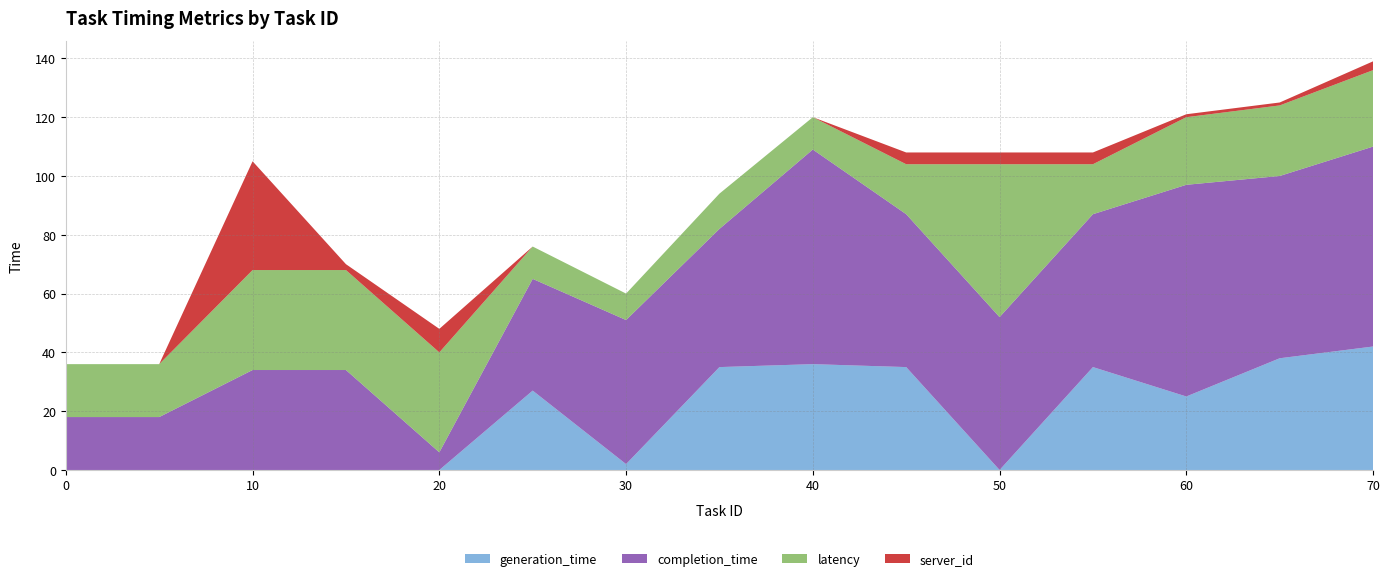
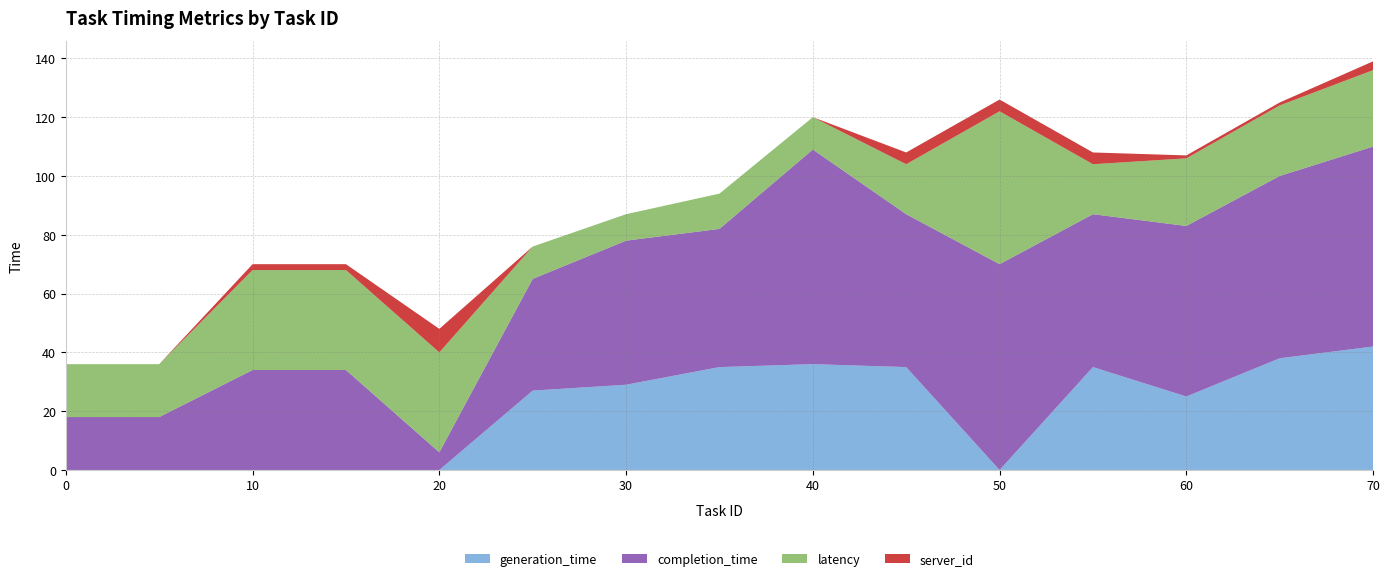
  {
    "generation_time": {
      "0": 0,
      "10": 0,
      "20": 0,
-     "30": 2,
+     "30": 29,
      "40": 36,
      "50": 0,
      "60": 25,
      "70": 42
    },
    "completion_time": {
      "0": 18,
      "10": 34,
      "20": 6,
      "30": 49,
      "40": 73,
-     "50": 52,
-     "60": 72,
+     "50": 70,
+     "60": 58,
      "70": 68
    },
    "latency": {
      "10": 34,
      "20": 34,
      "50": 52,
      "60": 23,
      "70": 26
    },
    "server_id": {
-     "10": 37,
+     "10": 2,
      "20": 8,
      "50": 4,
      "60": 1,
      "70": 3
    }
  }
